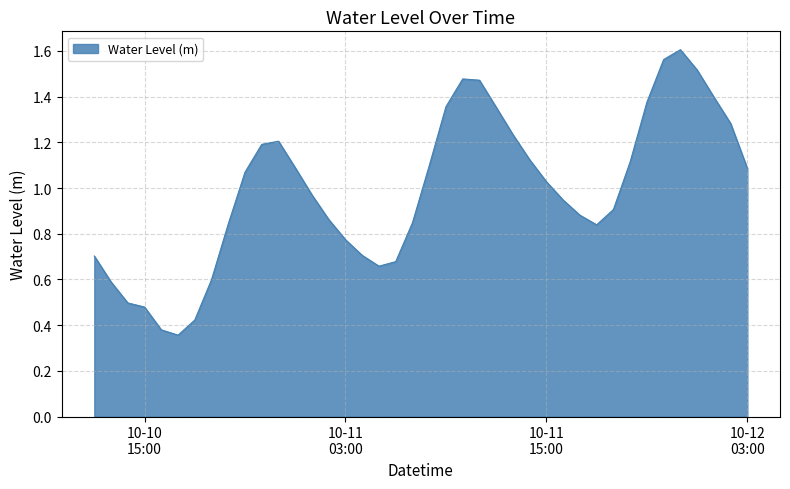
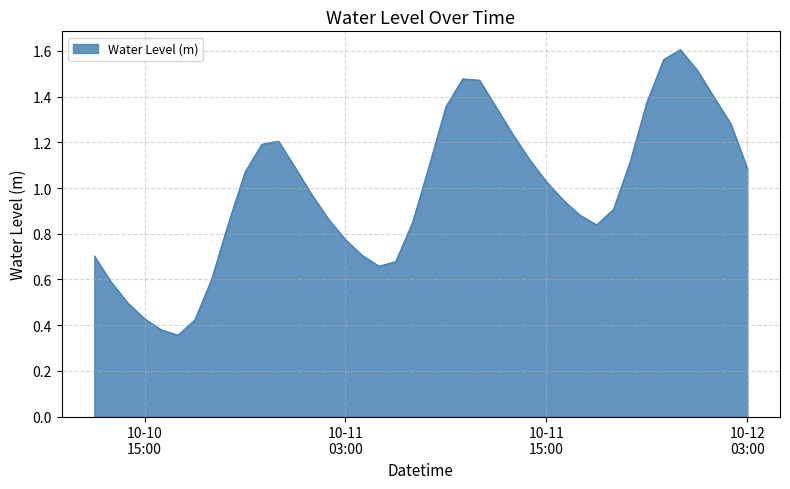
  {
-   "10-10 15:00": 0.48,
+   "10-10 15:00": 0.43,
    "10-11 03:00": 0.77,
    "10-11 15:00": 1.03,
    "10-12 03:00": 1.09
  }
